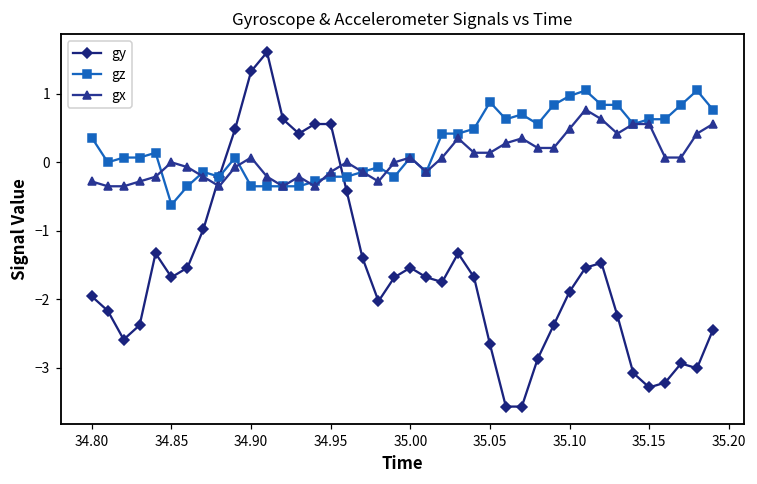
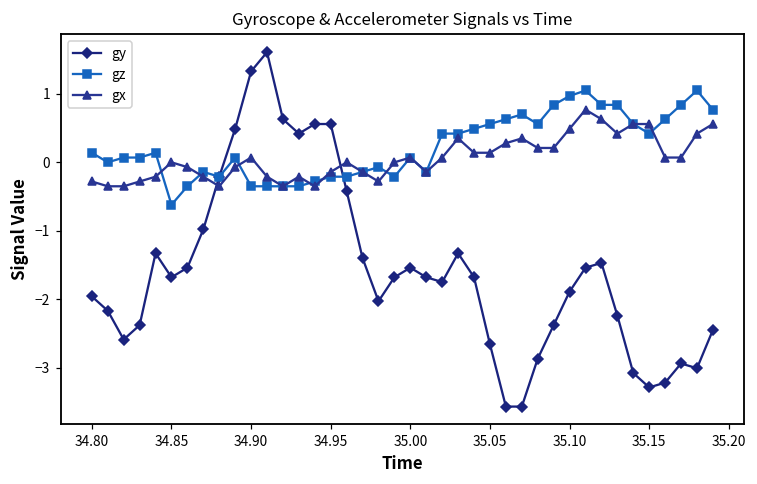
  {
    "gz": {
-     "34.80": 0.4,
+     "34.80": 0.1,
      "34.85": -0.6,
      "34.90": -0.4,
      "34.95": -0.2,
-     "35.05": 0.9,
+     "35.05": 0.6,
      "35.10": 1.0,
-     "35.15": 0.6
+     "35.15": 0.4
    }
  }
